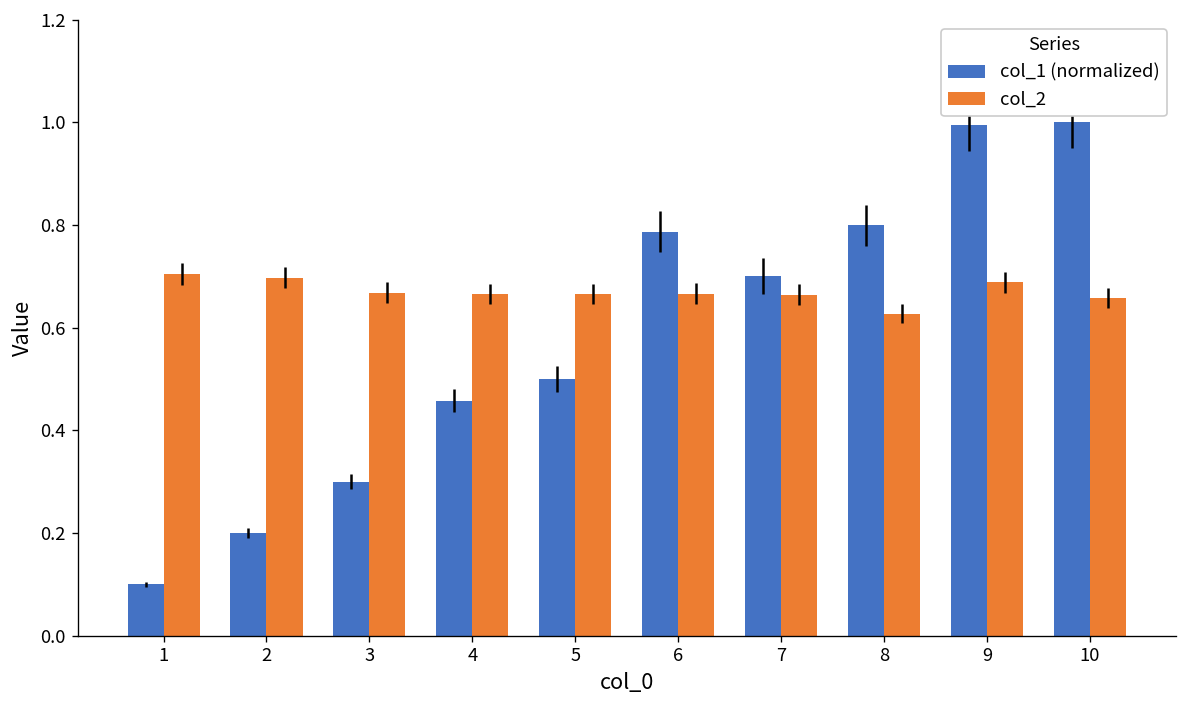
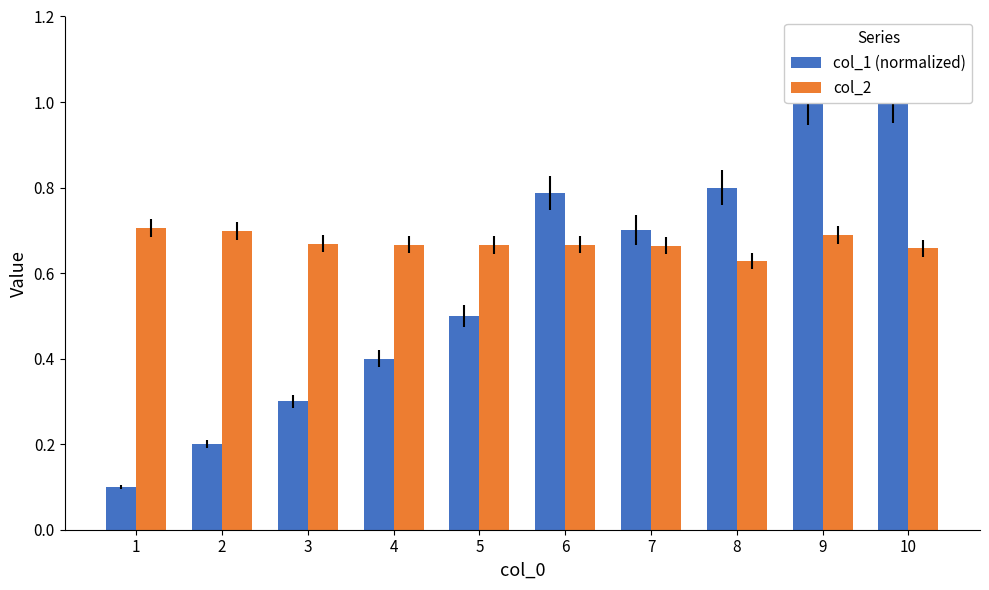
  {
    "col_1 (normalized)": {
      "1": 0.10,
      "2": 0.20,
      "3": 0.30,
-     "4": 0.46,
+     "4": 0.40,
      "5": 0.50,
      "6": 0.79,
      "7": 0.70,
      "8": 0.80,
      "9": 0.99
    },
    "col_2": {
      "1": 0.71,
      "2": 0.70,
      "3": 0.67,
      "4": 0.67,
      "5": 0.67,
      "6": 0.67,
      "7": 0.66,
      "8": 0.63,
      "9": 0.69,
      "10": 0.66
    }
  }
